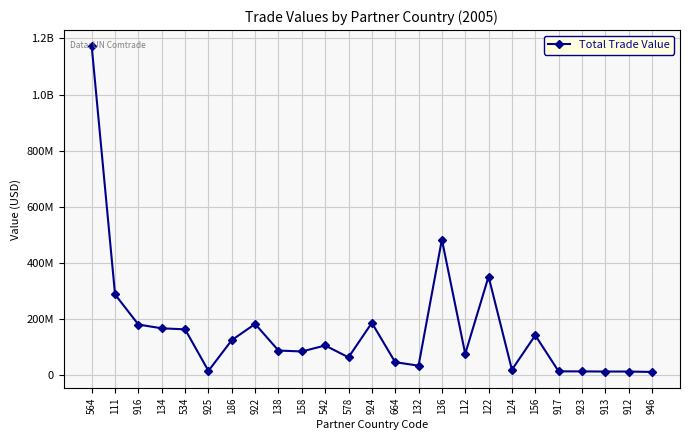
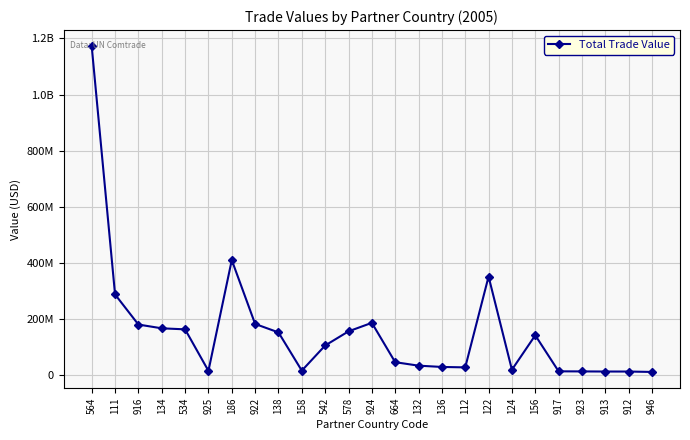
  {
    "564": 1170000000,
    "111": 290000000,
    "916": 180000000,
    "134": 170000000,
    "534": 160000000,
    "925": 20000000,
-   "186": 120000000,
+   "186": 410000000,
    "922": 180000000,
-   "138": 90000000,
-   "158": 80000000,
+   "138": 150000000,
+   "158": 20000000,
    "542": 110000000,
-   "578": 60000000,
+   "578": 160000000,
    "924": 190000000,
    "664": 50000000,
    "132": 30000000,
-   "136": 480000000,
-   "112": 80000000,
+   "136": 30000000,
+   "112": 30000000,
    "122": 350000000,
    "124": 20000000,
    "156": 140000000,
    "917": 10000000,
    "923": 10000000,
    "913": 10000000,
    "912": 10000000,
    "946": 10000000
  }
